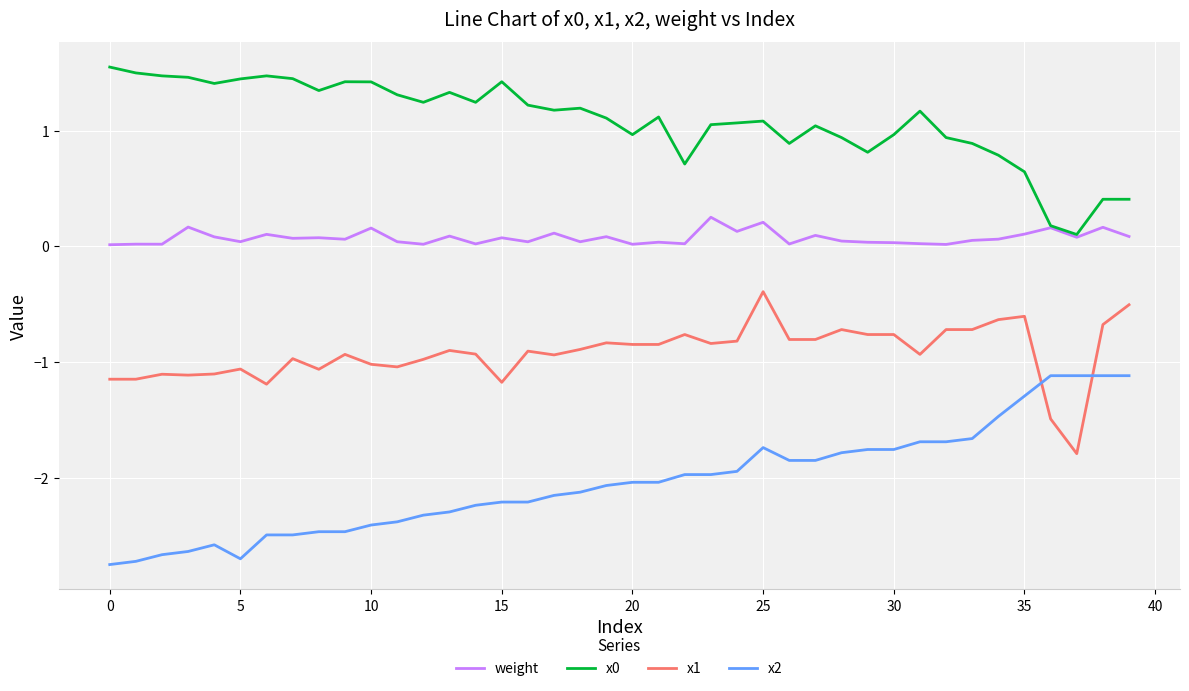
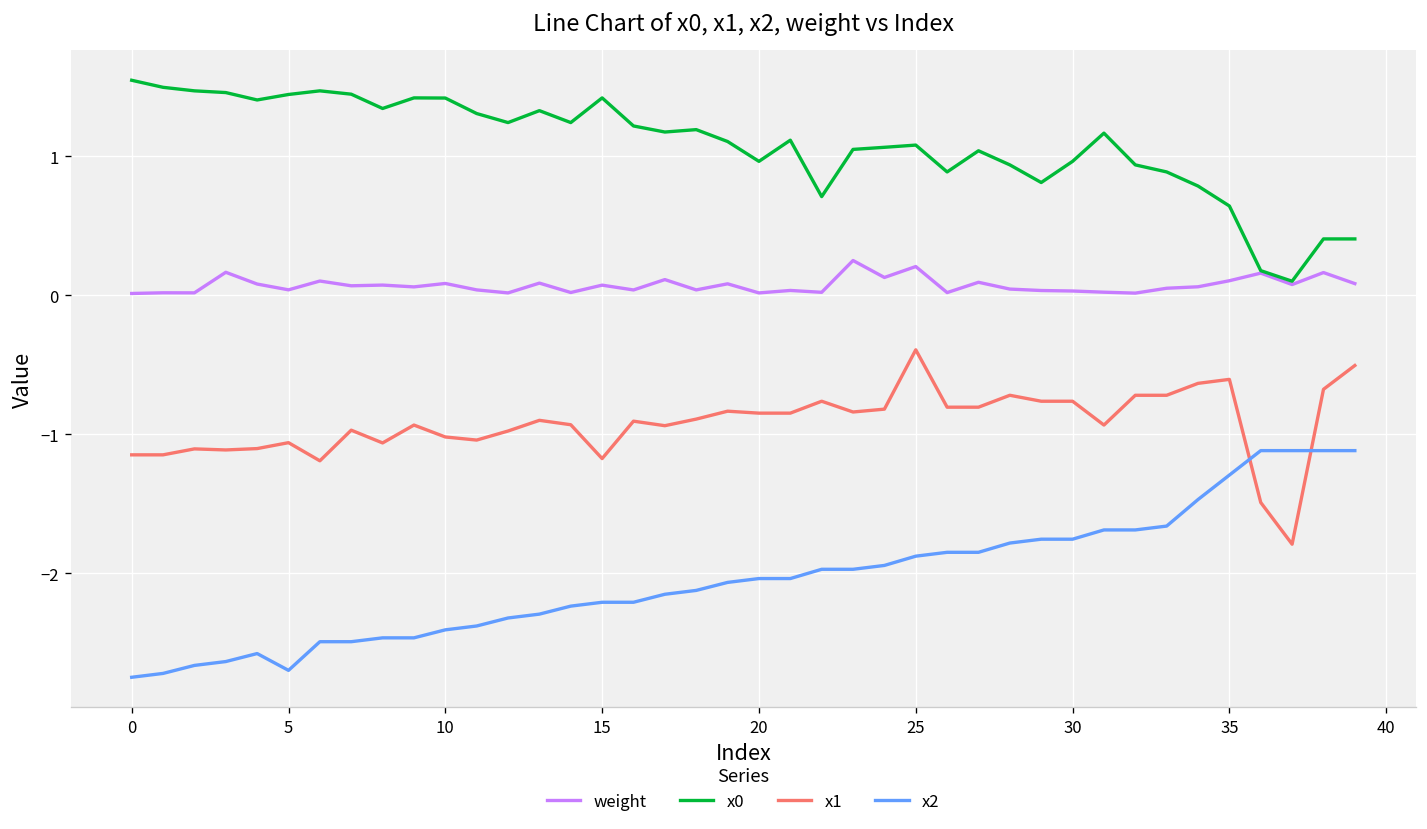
  {
    "weight": {
      "0": 0.01,
      "5": 0.04,
-     "10": 0.16,
+     "10": 0.09,
      "15": 0.07,
      "20": 0.02,
      "25": 0.21,
      "30": 0.03,
      "35": 0.11
    },
    "x0": {
      "0": 1.55,
      "5": 1.45,
      "10": 1.42,
      "15": 1.42,
      "20": 0.96,
      "25": 1.08,
      "30": 0.96,
      "35": 0.64
    },
    "x1": {
      "0": -1.15,
      "5": -1.06,
      "10": -1.02,
      "15": -1.17,
      "20": -0.85,
      "25": -0.39,
      "30": -0.76,
      "35": -0.60
    },
    "x2": {
      "0": -2.75,
      "5": -2.70,
      "10": -2.41,
      "15": -2.21,
      "20": -2.04,
-     "25": -1.74,
+     "25": -1.88,
      "30": -1.76,
      "35": -1.29
    }
  }
